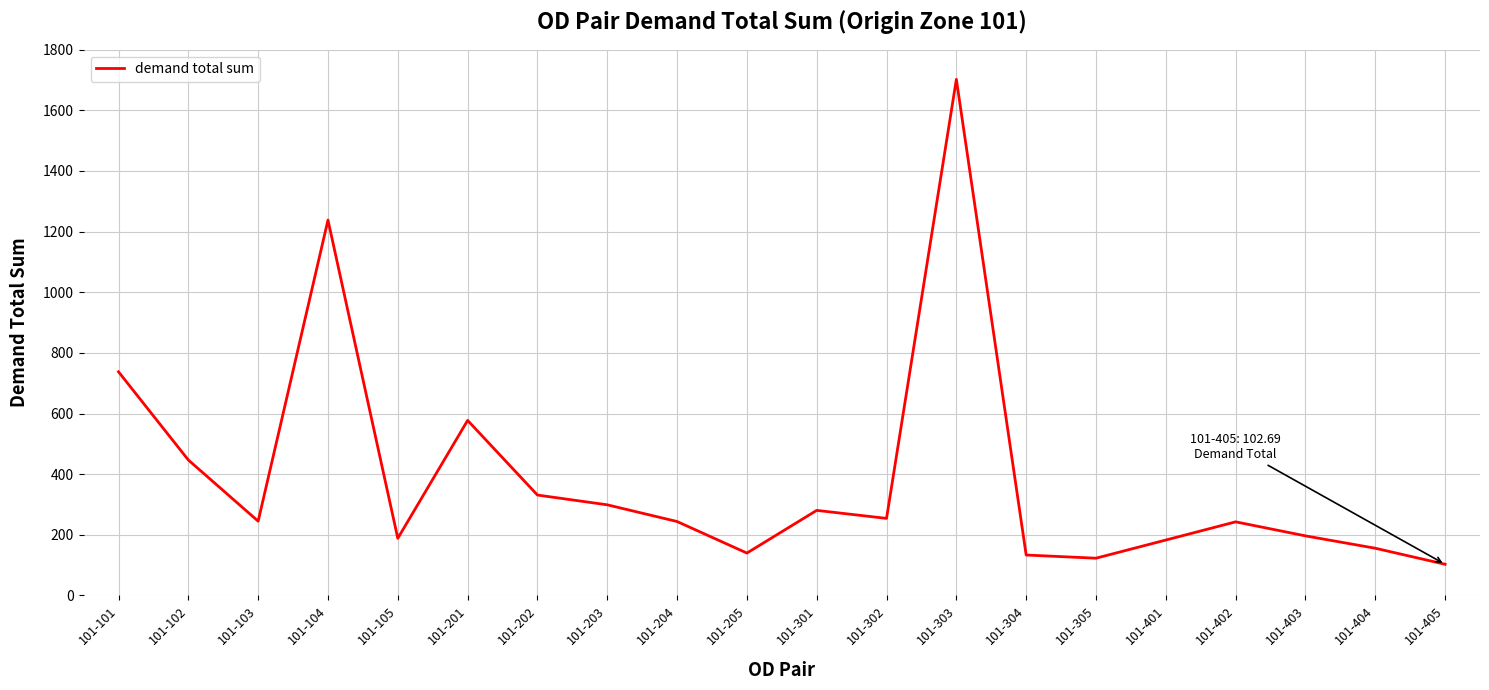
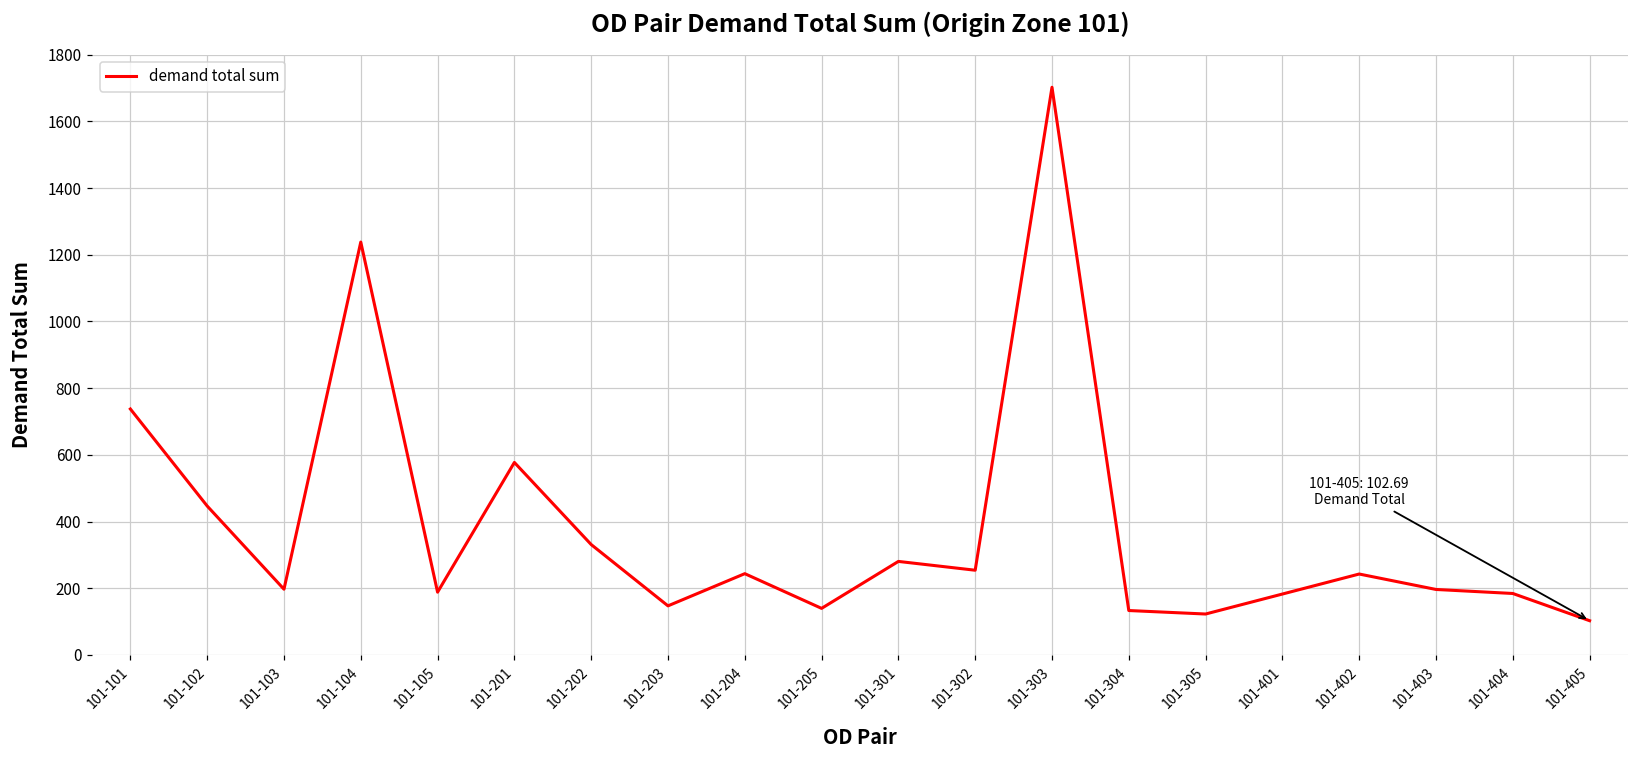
  {
    "101-101": 740,
    "101-102": 450,
-   "101-103": 240,
+   "101-103": 200,
    "101-104": 1240,
    "101-105": 190,
    "101-201": 580,
    "101-202": 330,
-   "101-203": 300,
+   "101-203": 150,
    "101-204": 240,
    "101-205": 140,
    "101-301": 280,
    "101-302": 250,
    "101-303": 1700,
    "101-304": 130,
    "101-305": 120,
    "101-401": 180,
-   "101-404": 160,
+   "101-404": 180,
    "101-405": 100
  }
